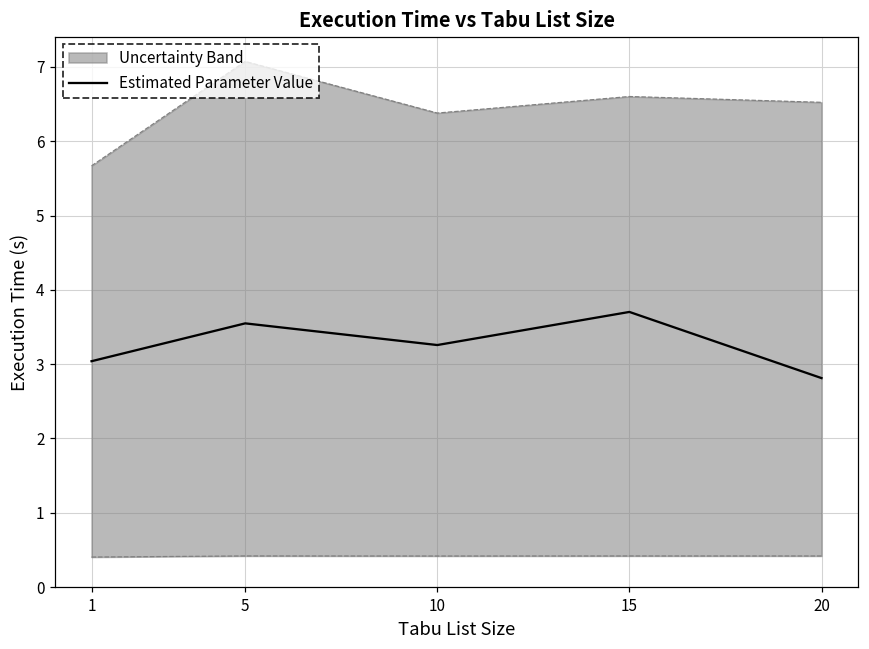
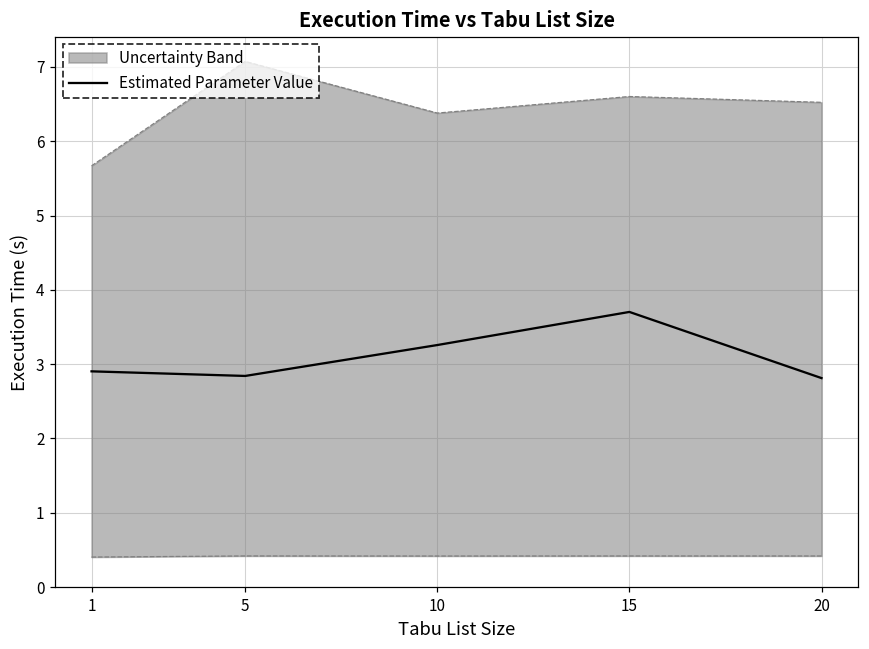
  {
    "Estimated Parameter Value": {
-     "1": 3.0,
-     "5": 3.5,
+     "1": 2.9,
+     "5": 2.8,
      "10": 3.3,
      "15": 3.7,
      "20": 2.8
    }
  }
